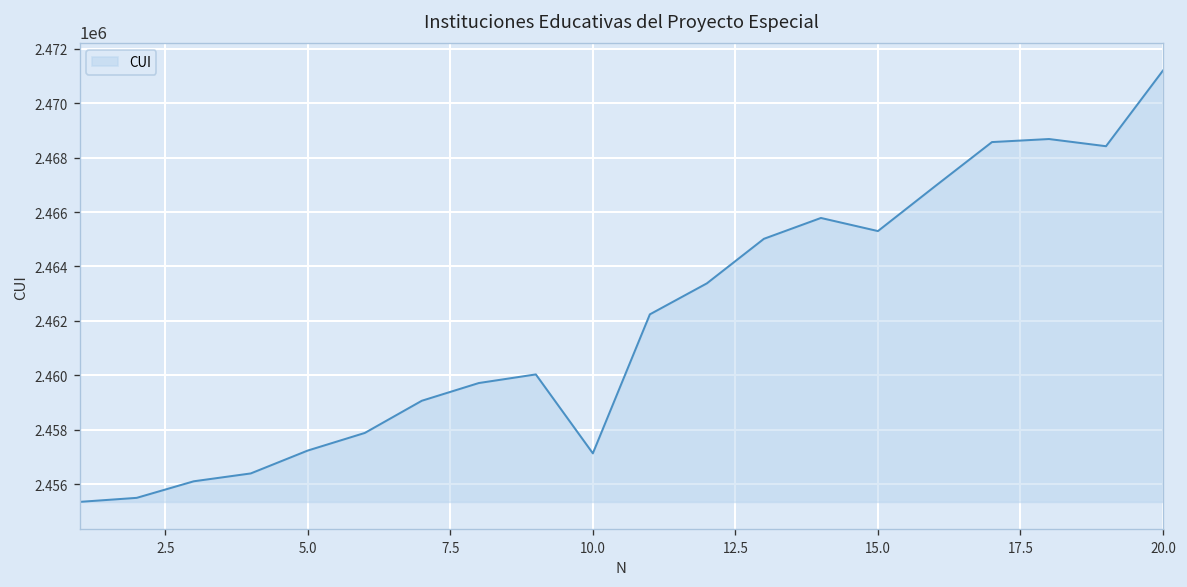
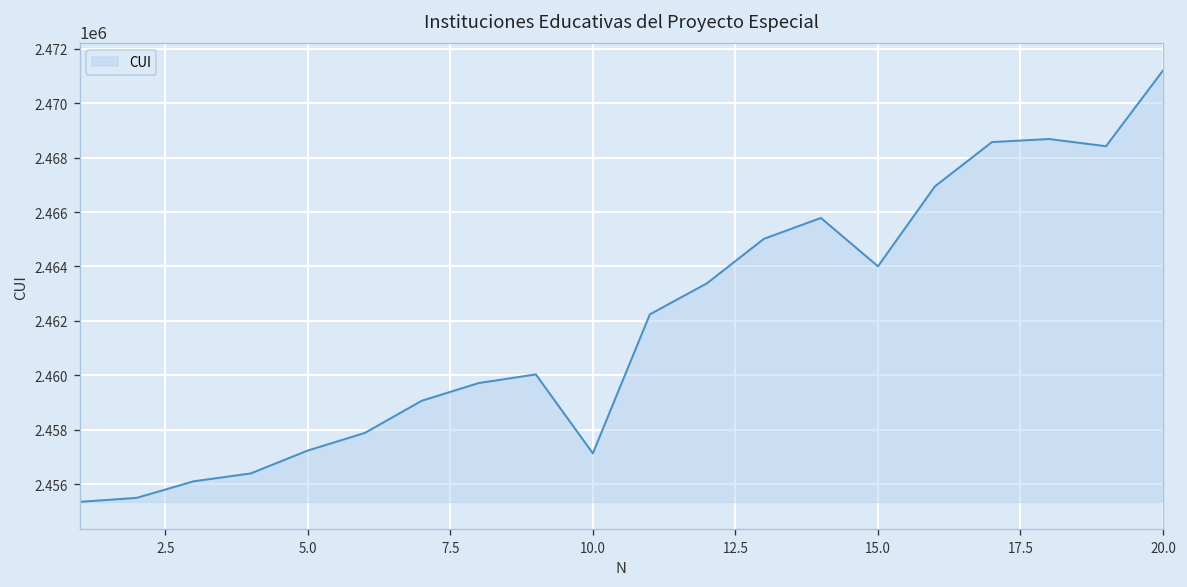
  {
    "5.0": 2457200,
    "10.0": 2457100,
-   "15.0": 2465300,
+   "15.0": 2464000,
    "20.0": 2471200
  }
